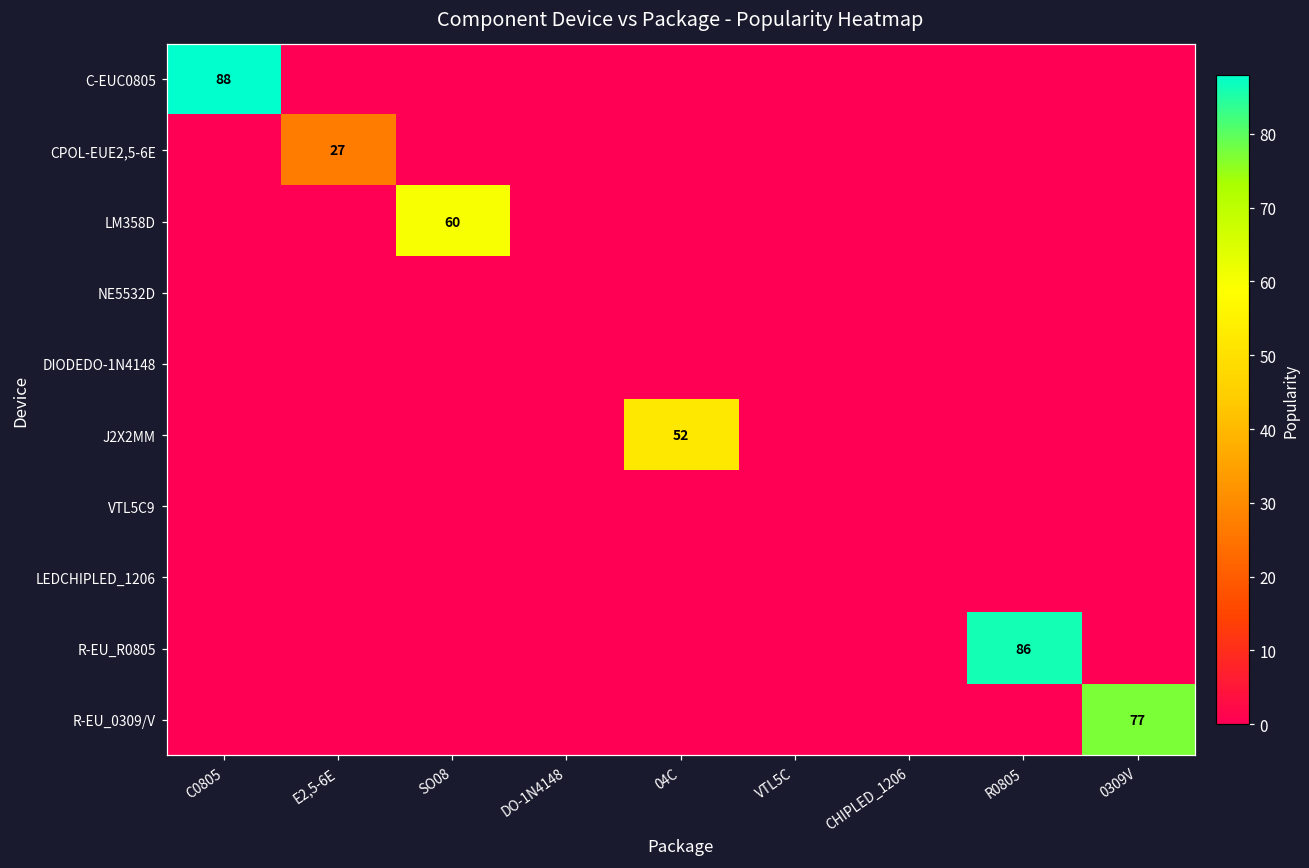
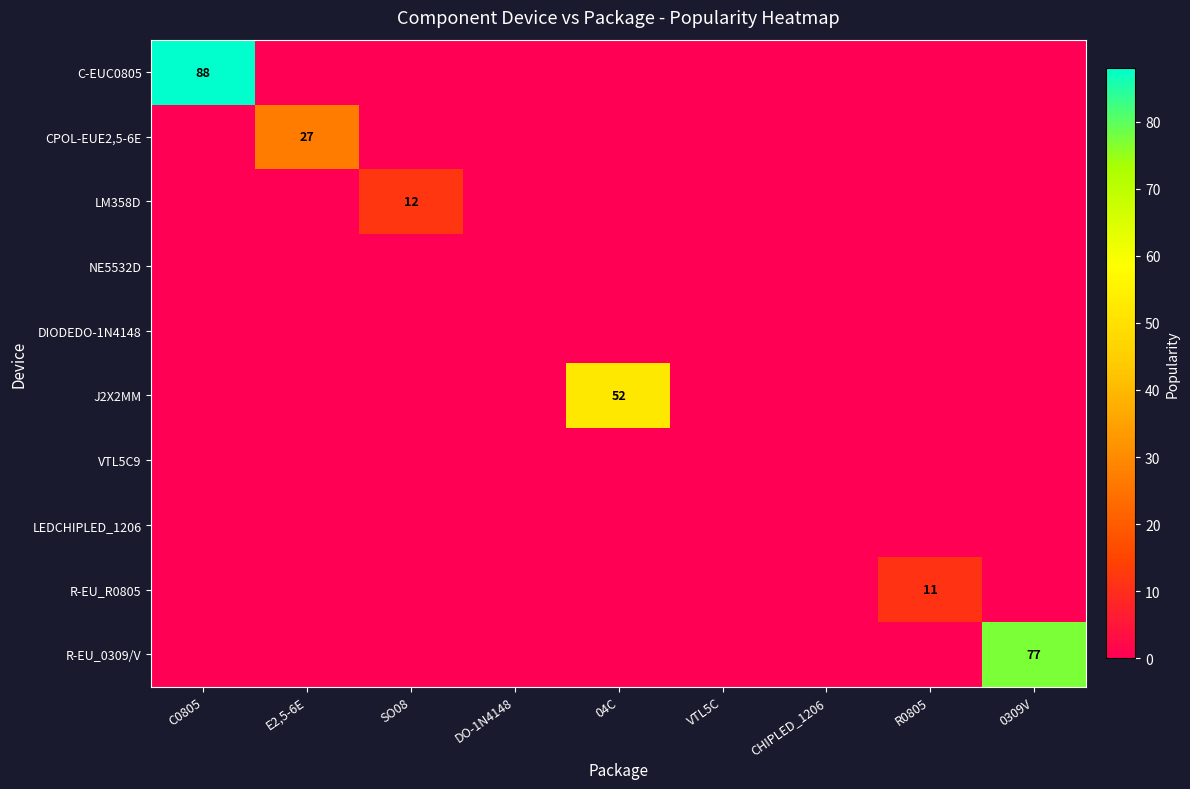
  {
    "C-EUC0805": {
      "C0805": 88
    },
    "CPOL-EUE2,5-6E": {
      "E2,5-6E": 27
    },
    "LM358D": {
-     "SO08": 60
+     "SO08": 12
    },
    "J2X2MM": {
      "04C": 52
    },
    "R-EU_R0805": {
-     "R0805": 86
+     "R0805": 11
    },
    "R-EU_0309/V": {
      "0309V": 77
    }
  }
